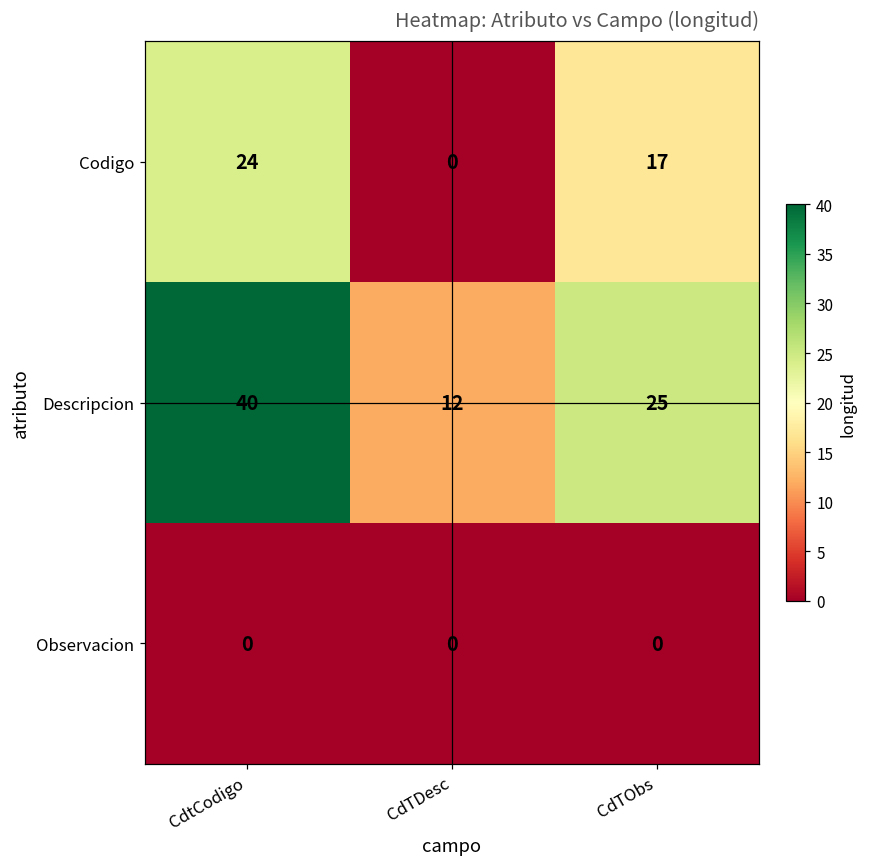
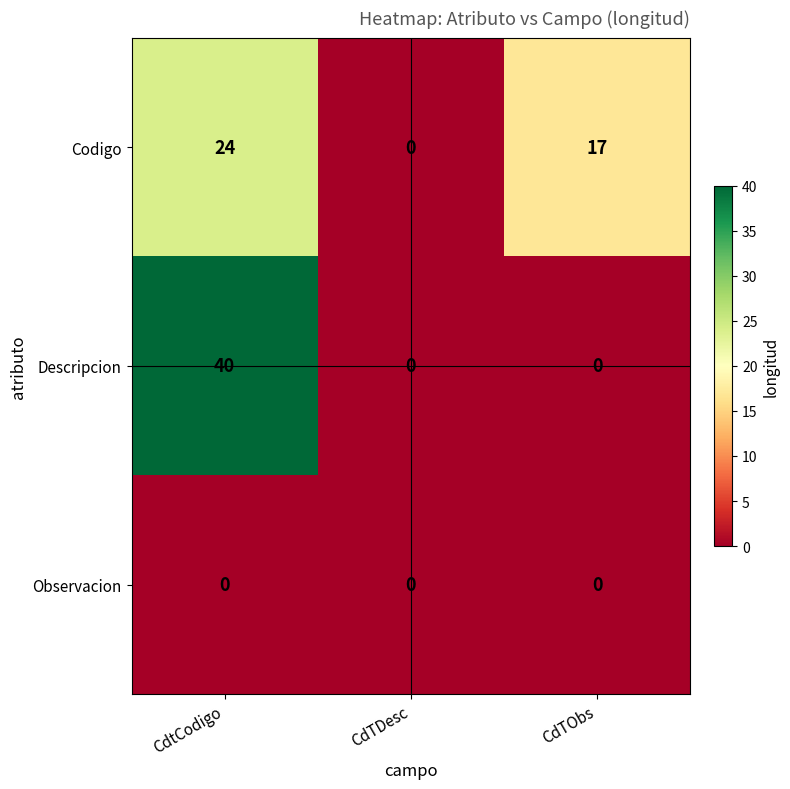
  {
    "Codigo": {
      "CdtCodigo": 24,
      "CdTDesc": 0,
      "CdTObs": 17
    },
    "Descripcion": {
      "CdtCodigo": 40,
-     "CdTDesc": 12,
-     "CdTObs": 25
+     "CdTDesc": 0,
+     "CdTObs": 0
    },
    "Observacion": {
      "CdtCodigo": 0,
      "CdTDesc": 0,
      "CdTObs": 0
    }
  }
